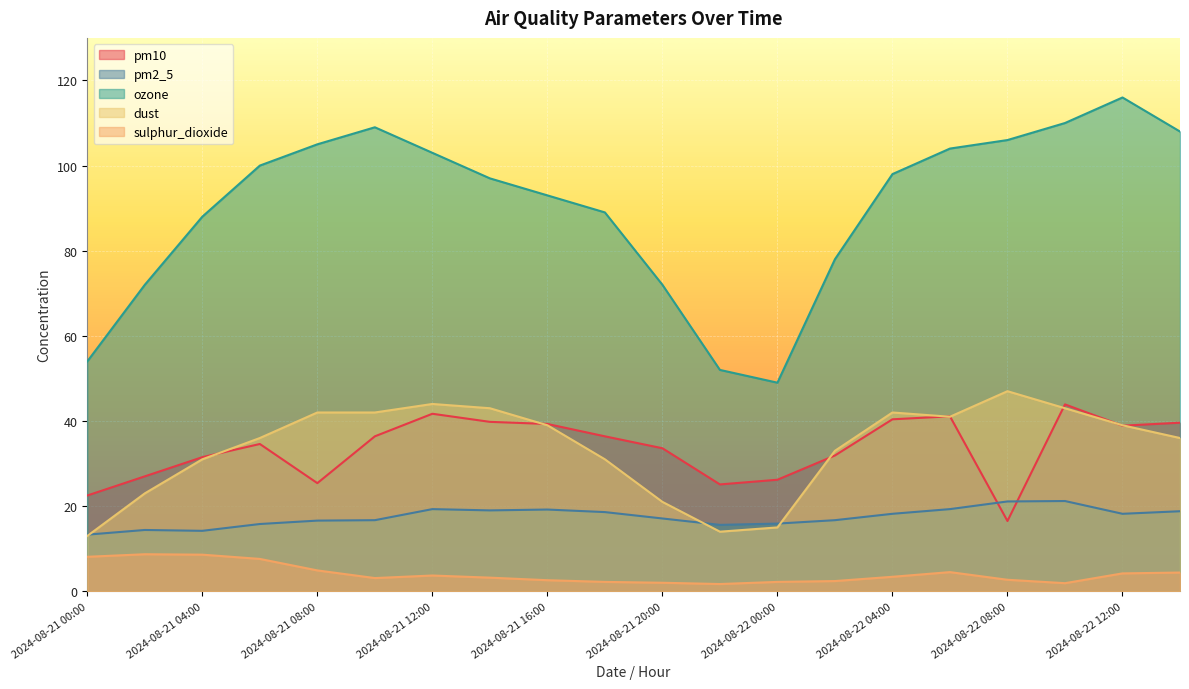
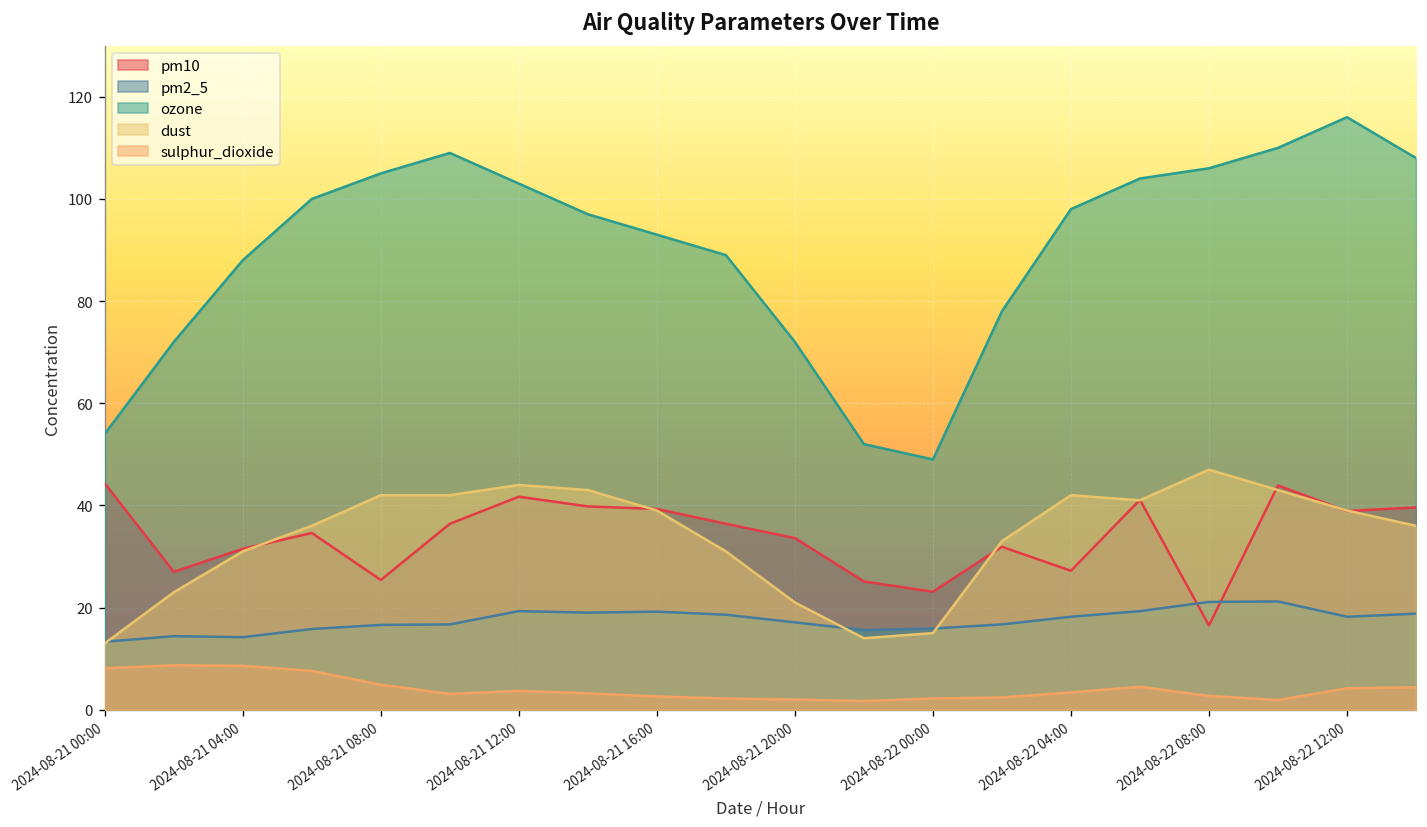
  {
    "pm10": {
-     "2024-08-21 00:00": 23,
+     "2024-08-21 00:00": 44,
      "2024-08-21 08:00": 25,
      "2024-08-21 12:00": 42,
      "2024-08-21 20:00": 34,
-     "2024-08-22 00:00": 26,
-     "2024-08-22 04:00": 40,
+     "2024-08-22 00:00": 23,
+     "2024-08-22 04:00": 27,
      "2024-08-22 08:00": 17
    }
  }
